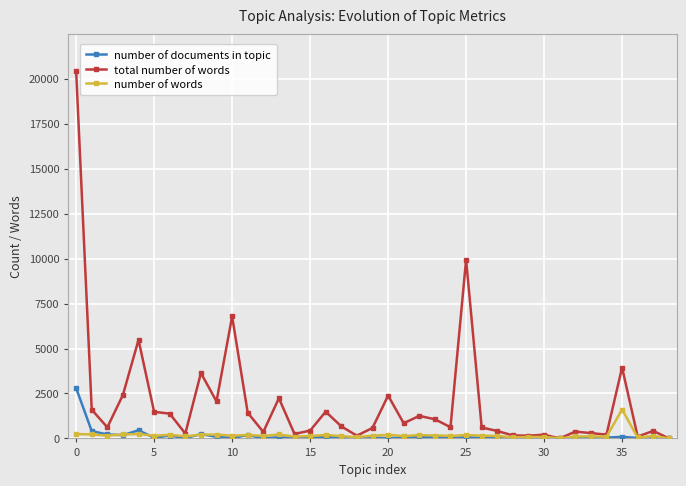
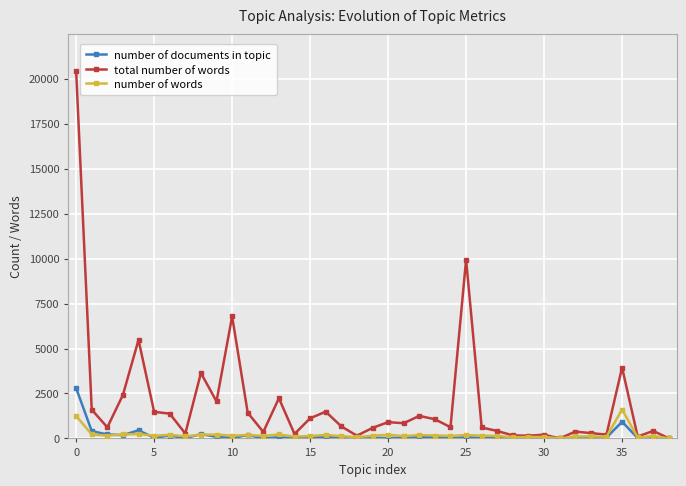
  {
    "number of documents in topic": {
      "0": 2800,
      "20": 0,
-     "35": 100
+     "35": 900
    },
    "total number of words": {
      "0": 20400,
      "5": 1500,
      "10": 6800,
-     "15": 400,
-     "20": 2400,
+     "15": 1100,
+     "20": 900,
      "25": 9900,
      "35": 3900
    },
    "number of words": {
-     "0": 200,
+     "0": 1300,
      "20": 200,
      "35": 1600
    }
  }
